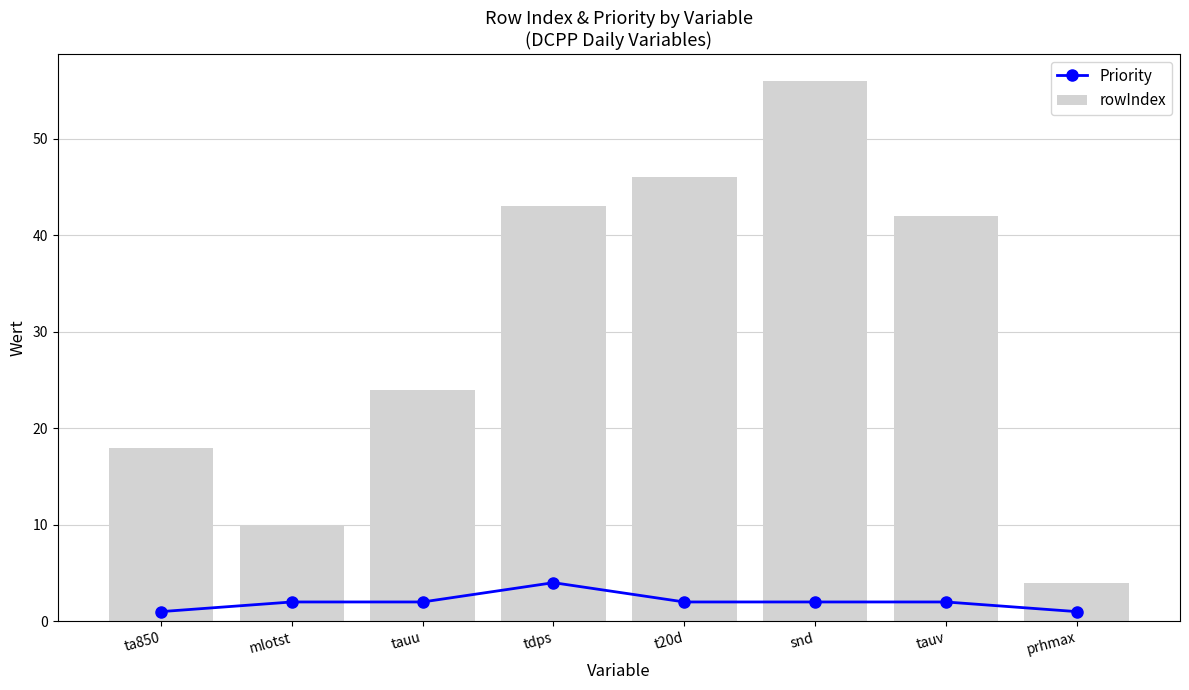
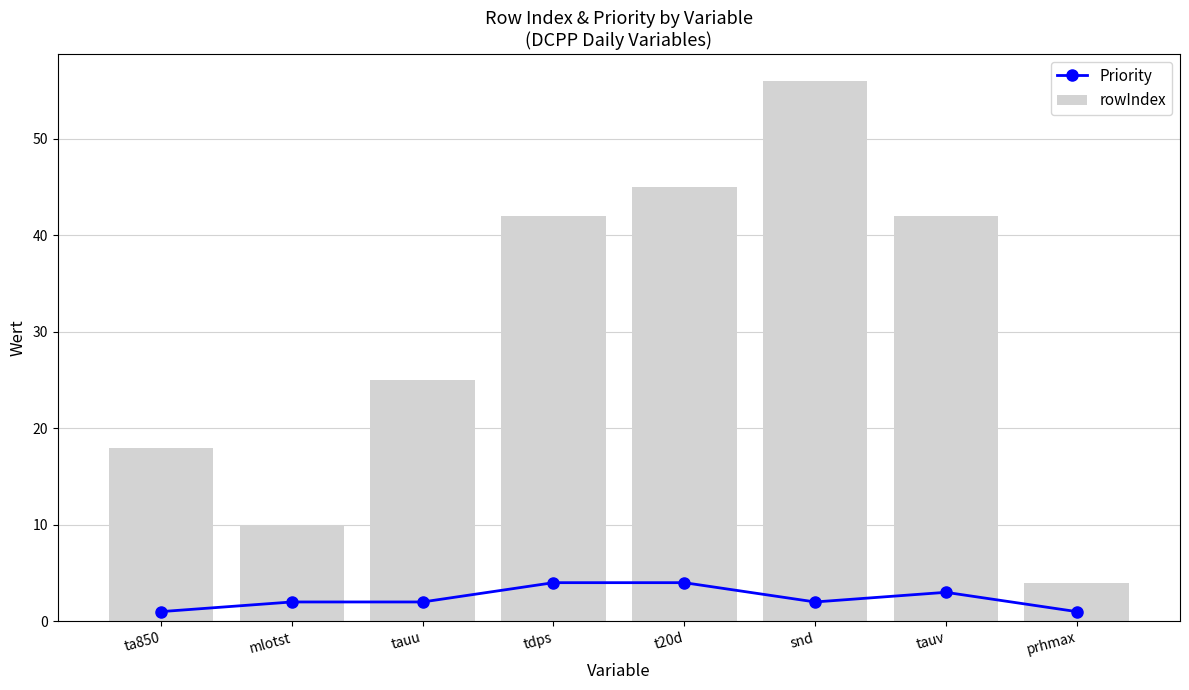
  {
    "Priority": {
      "ta850": 1,
      "mlotst": 2,
      "tauu": 2,
      "tdps": 4,
-     "t20d": 2,
+     "t20d": 4,
      "snd": 2,
-     "tauv": 2,
+     "tauv": 3,
      "prhmax": 1
    },
    "rowIndex": {
      "ta850": 18,
      "mlotst": 10,
-     "tauu": 24,
-     "tdps": 43,
-     "t20d": 46,
+     "tauu": 25,
+     "tdps": 42,
+     "t20d": 45,
      "snd": 56,
      "tauv": 42,
      "prhmax": 4
    }
  }
